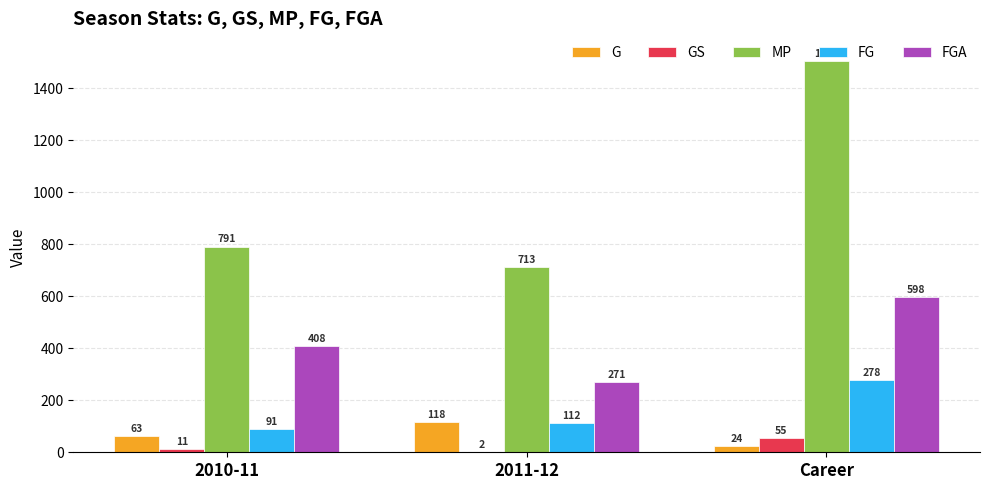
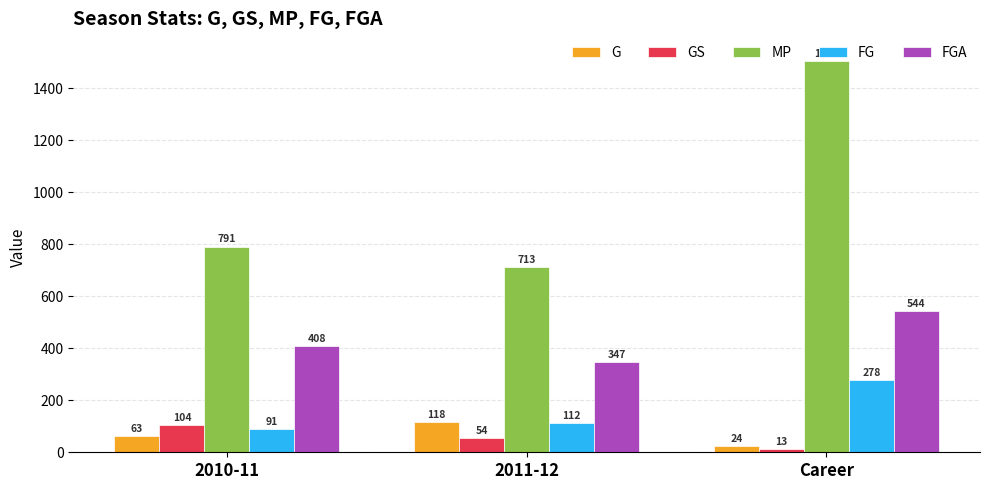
  {
    "G": {
      "2010-11": 63,
      "2011-12": 118,
      "Career": 24
    },
    "GS": {
-     "2010-11": 11,
-     "2011-12": 2,
-     "Career": 55
+     "2010-11": 104,
+     "2011-12": 54,
+     "Career": 13
    },
    "MP": {
      "2010-11": 791,
      "2011-12": 713,
      "Career": 1504
    },
    "FG": {
      "2010-11": 91,
      "2011-12": 112,
      "Career": 278
    },
    "FGA": {
      "2010-11": 408,
-     "2011-12": 271,
-     "Career": 598
+     "2011-12": 347,
+     "Career": 544
    }
  }
